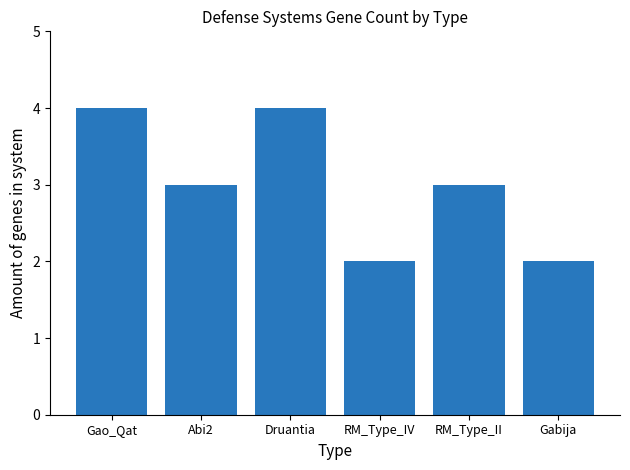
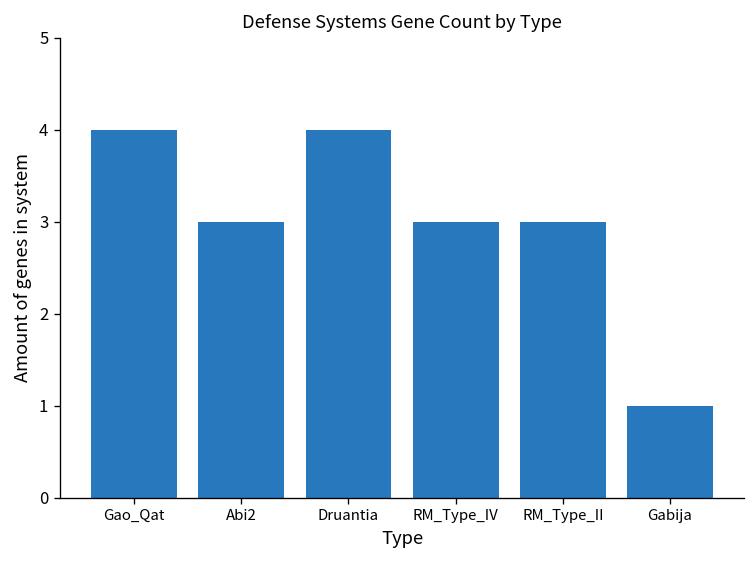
  {
    "Gao_Qat": 4,
    "Abi2": 3,
    "Druantia": 4,
-   "RM_Type_IV": 2,
+   "RM_Type_IV": 3,
    "RM_Type_II": 3,
-   "Gabija": 2
+   "Gabija": 1
  }
